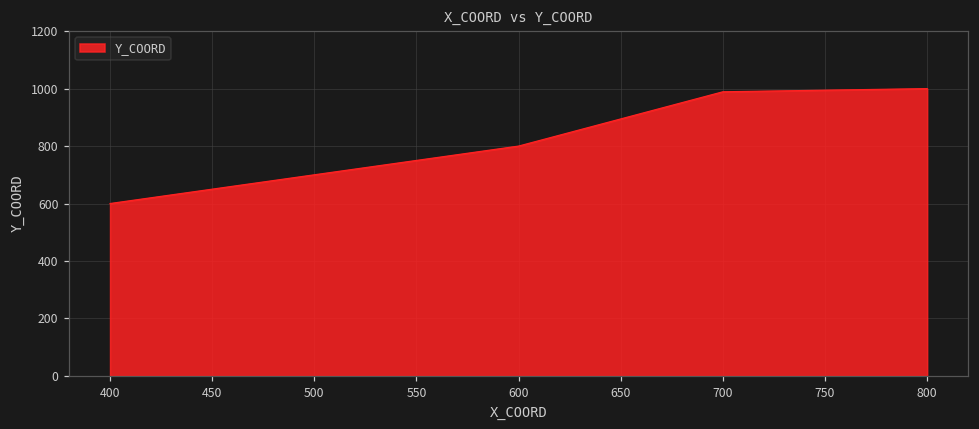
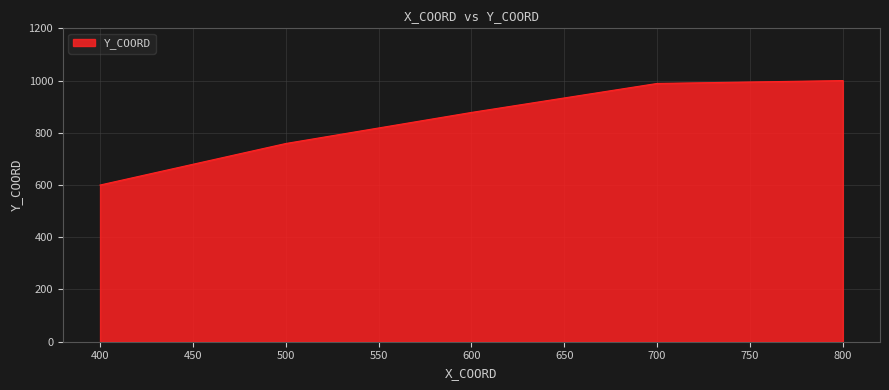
  {
    "400": 600,
-   "500": 700,
-   "600": 800,
+   "500": 760,
+   "600": 880,
    "700": 990,
    "800": 1000
  }
